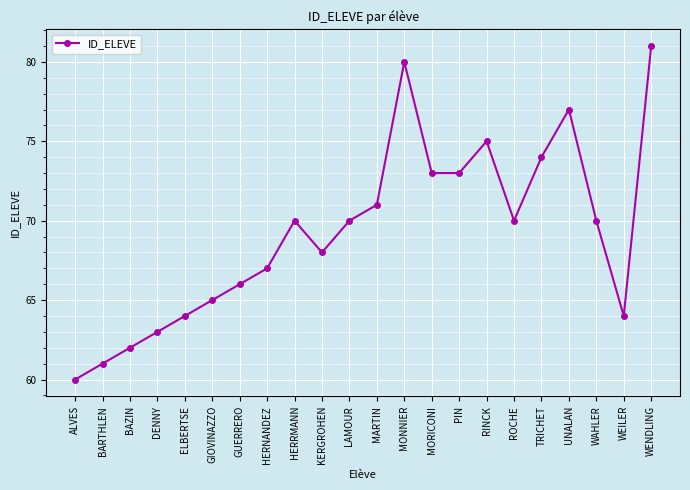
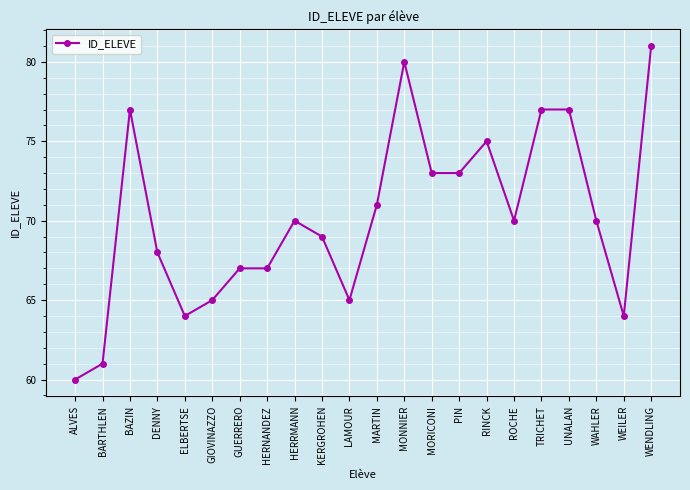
  {
    "ALVES": 60,
    "BARTHLEN": 61,
-   "BAZIN": 62,
-   "DENNY": 63,
+   "BAZIN": 77,
+   "DENNY": 68,
    "ELBERTSE": 64,
    "GIOVINAZZO": 65,
-   "GUERRERO": 66,
+   "GUERRERO": 67,
    "HERNANDEZ": 67,
    "HERRMANN": 70,
-   "KERGROHEN": 68,
-   "LAMOUR": 70,
+   "KERGROHEN": 69,
+   "LAMOUR": 65,
    "MARTIN": 71,
    "MONNIER": 80,
    "MORICONI": 73,
    "PIN": 73,
    "RINCK": 75,
    "ROCHE": 70,
-   "TRICHET": 74,
+   "TRICHET": 77,
    "UNALAN": 77,
    "WAHLER": 70,
    "WEILER": 64,
    "WENDLING": 81
  }
